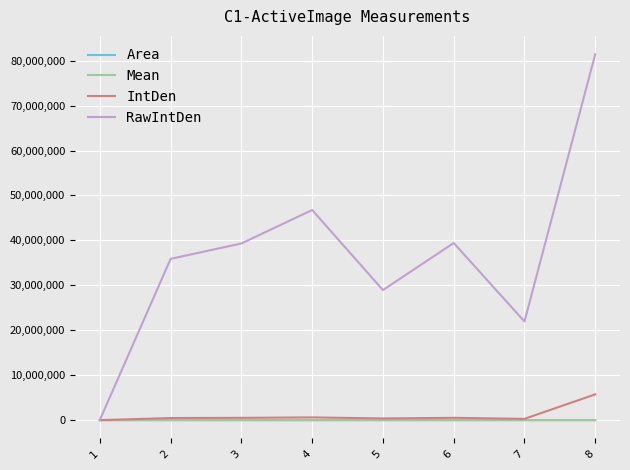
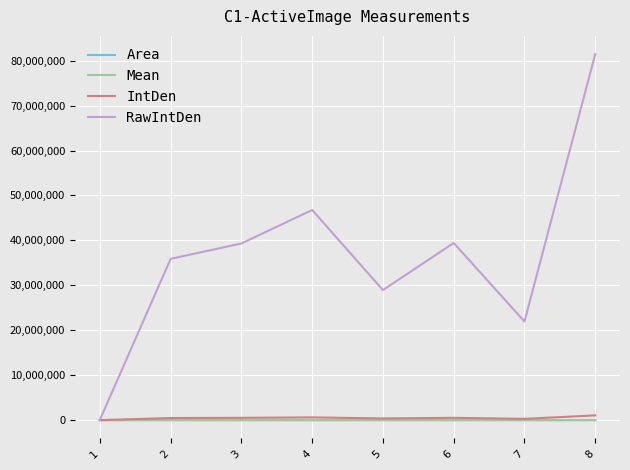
  {
    "Mean": {
      "4": "0",
      "8": "0"
    },
    "IntDen": {
      "4": "1,000,000",
-     "8": "6,000,000"
+     "8": "1,000,000"
    },
    "RawIntDen": {
      "2": "36,000,000",
      "3": "39,000,000",
      "4": "47,000,000",
      "5": "29,000,000",
      "6": "39,000,000",
      "7": "22,000,000",
      "8": "81,000,000"
    }
  }
